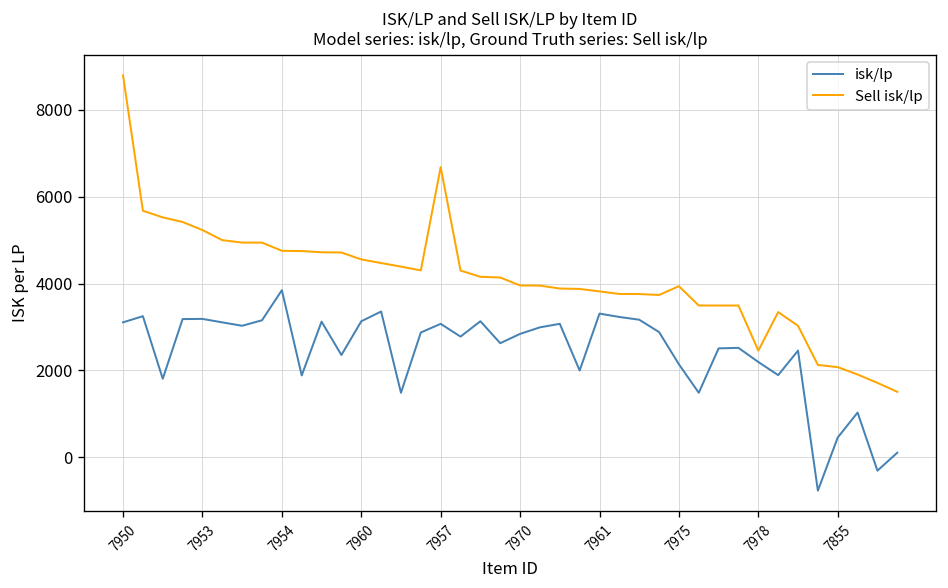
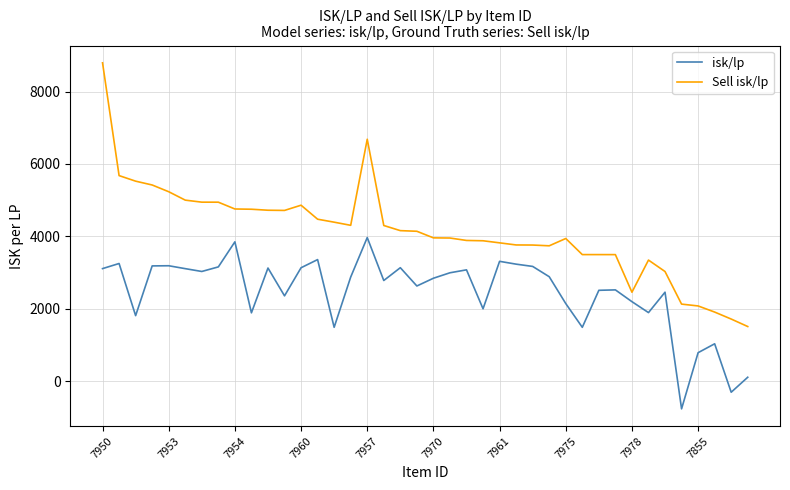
  {
    "isk/lp": {
      "7950": 3100,
      "7953": 3200,
      "7954": 3800,
      "7960": 3100,
-     "7957": 3100,
+     "7957": 4000,
      "7970": 2800,
      "7961": 3300,
      "7975": 2100,
      "7978": 2200,
-     "7855": 500
+     "7855": 800
    },
    "Sell isk/lp": {
      "7950": 8800,
      "7953": 5200,
      "7954": 4800,
-     "7960": 4600,
+     "7960": 4900,
      "7957": 6700,
      "7970": 4000,
      "7961": 3800,
      "7975": 3900,
      "7978": 2500,
      "7855": 2100
    }
  }
